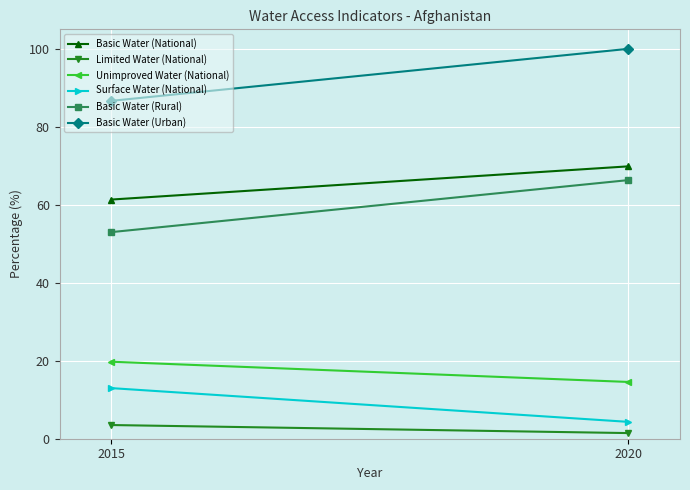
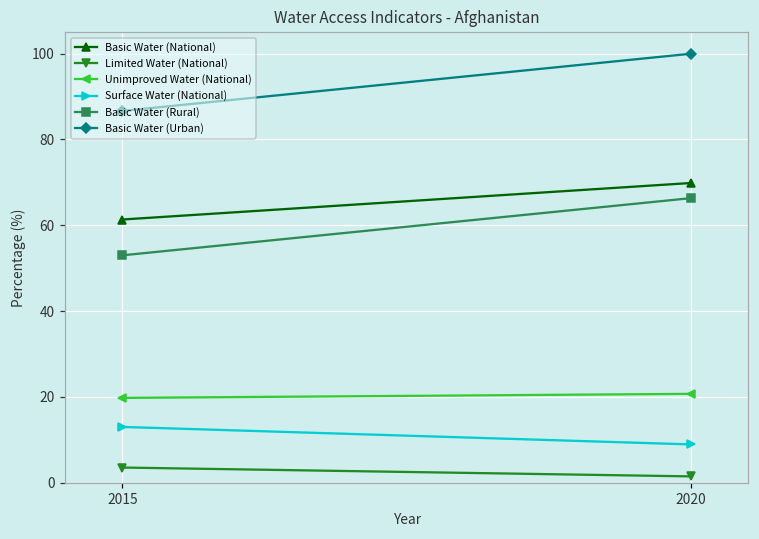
  {
    "Basic Water (National)": {
      "2015": 61,
      "2020": 70
    },
    "Unimproved Water (National)": {
      "2015": 20,
-     "2020": 15
+     "2020": 21
    },
    "Surface Water (National)": {
      "2015": 13,
-     "2020": 4
+     "2020": 9
    },
    "Basic Water (Urban)": {
      "2020": 100
    }
  }
